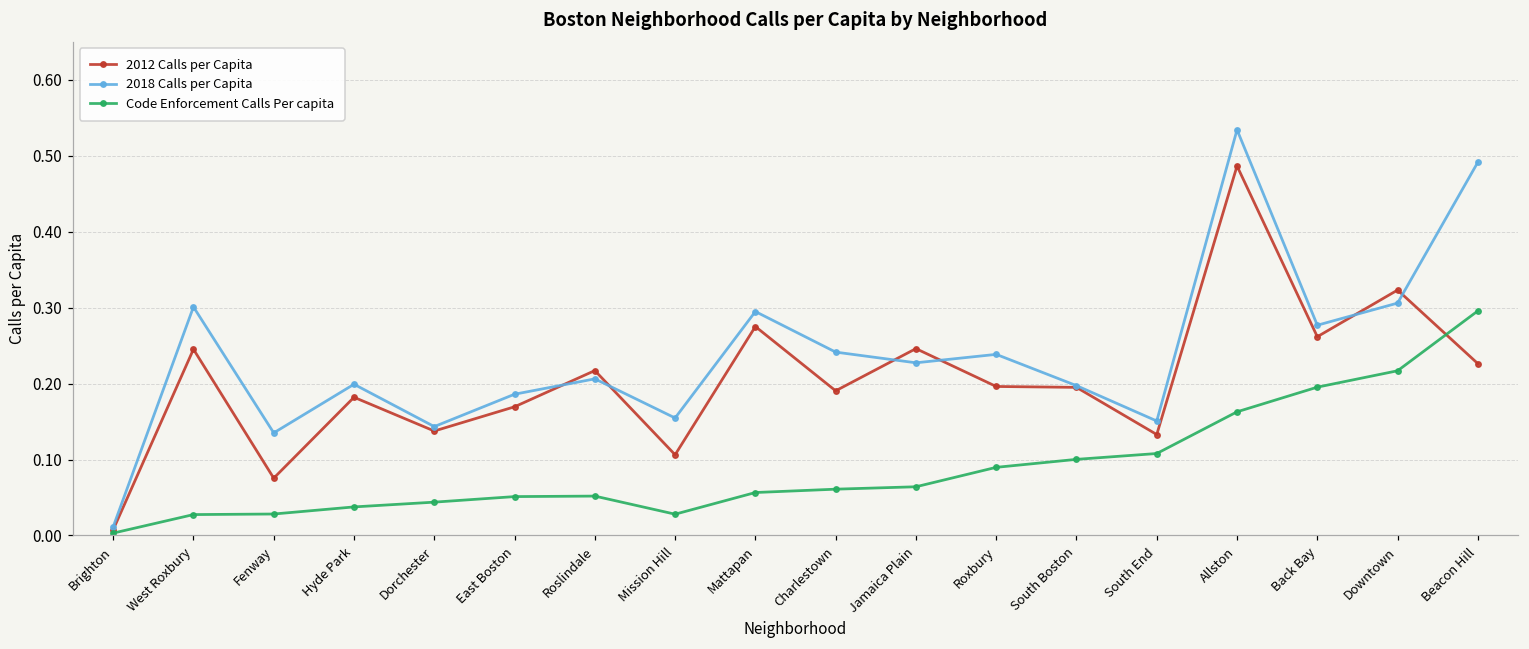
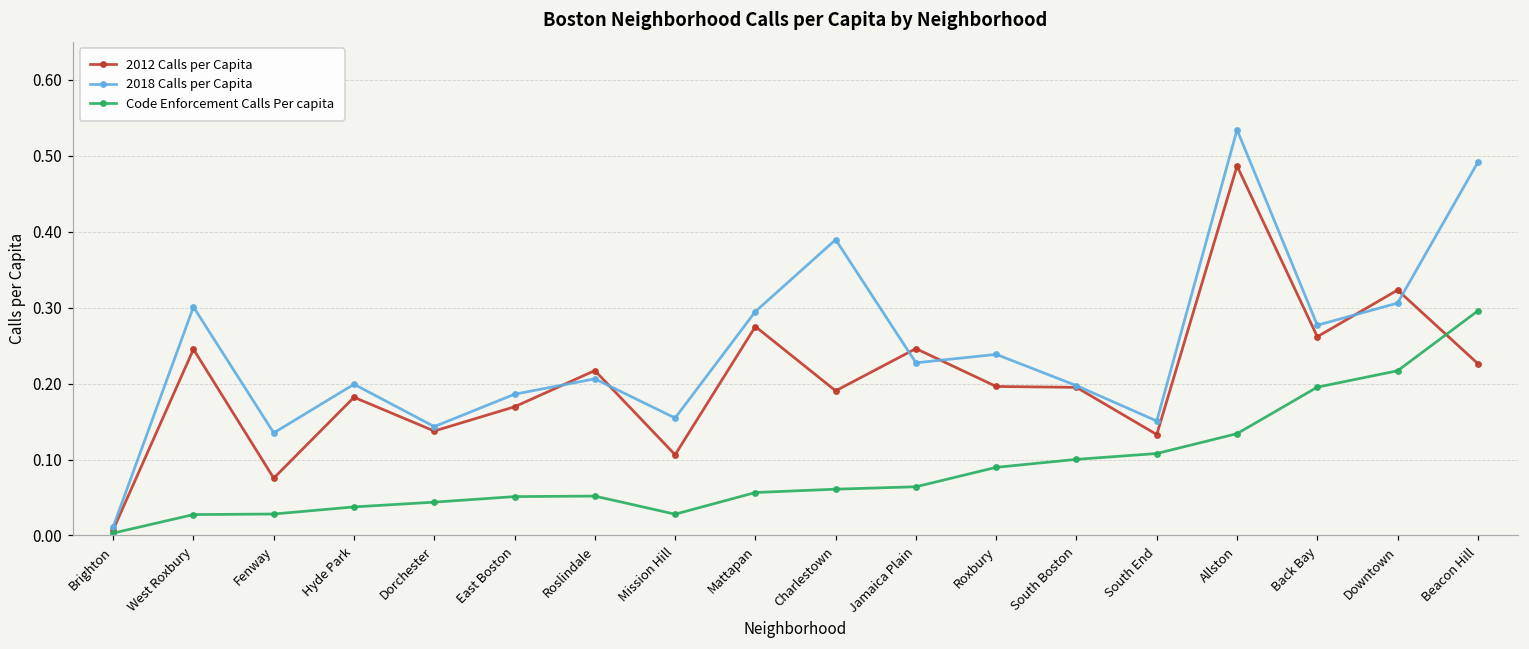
  {
    "2012 Calls per Capita": {
      "Brighton": 0.01,
      "West Roxbury": 0.25,
      "Fenway": 0.08,
      "Hyde Park": 0.18,
      "Dorchester": 0.14,
      "East Boston": 0.17,
      "Roslindale": 0.22,
      "Mission Hill": 0.11,
      "Mattapan": 0.28,
      "Charlestown": 0.19,
      "Jamaica Plain": 0.25,
      "Roxbury": 0.20,
      "South End": 0.13,
      "Allston": 0.49,
      "Back Bay": 0.26,
      "Downtown": 0.32,
      "Beacon Hill": 0.23
    },
    "2018 Calls per Capita": {
      "Brighton": 0.01,
      "West Roxbury": 0.30,
      "Fenway": 0.14,
      "Hyde Park": 0.20,
      "Dorchester": 0.14,
      "East Boston": 0.19,
      "Roslindale": 0.21,
      "Mission Hill": 0.15,
      "Mattapan": 0.29,
-     "Charlestown": 0.24,
+     "Charlestown": 0.39,
      "Jamaica Plain": 0.23,
      "Roxbury": 0.24,
      "South End": 0.15,
      "Allston": 0.53,
      "Back Bay": 0.28,
      "Downtown": 0.31,
      "Beacon Hill": 0.49
    },
    "Code Enforcement Calls Per capita": {
      "Brighton": 0.00,
      "West Roxbury": 0.03,
      "Fenway": 0.03,
      "Hyde Park": 0.04,
      "Dorchester": 0.04,
      "East Boston": 0.05,
      "Roslindale": 0.05,
      "Mission Hill": 0.03,
      "Mattapan": 0.06,
      "Charlestown": 0.06,
      "Jamaica Plain": 0.06,
      "Roxbury": 0.09,
      "South Boston": 0.10,
      "South End": 0.11,
-     "Allston": 0.16,
+     "Allston": 0.13,
      "Back Bay": 0.20,
      "Downtown": 0.22,
      "Beacon Hill": 0.30
    }
  }
